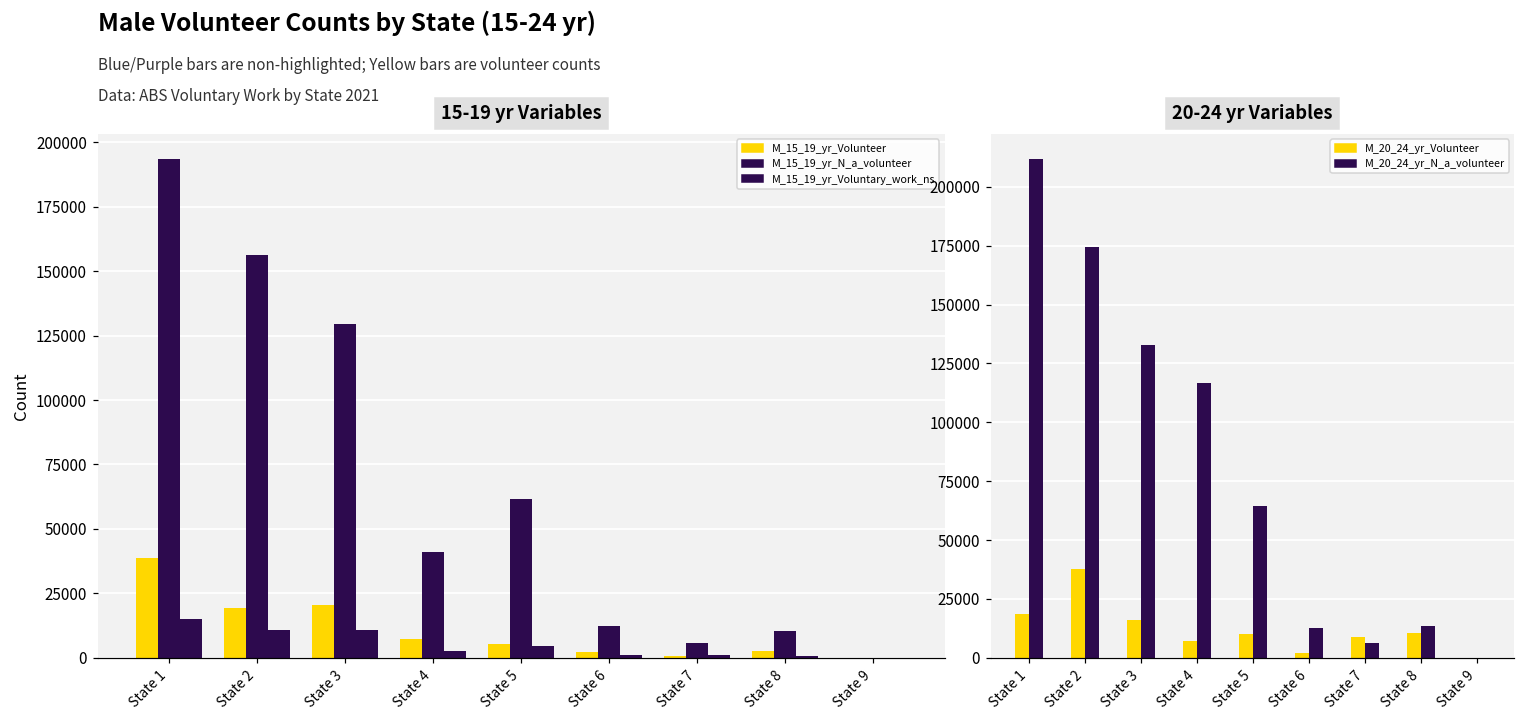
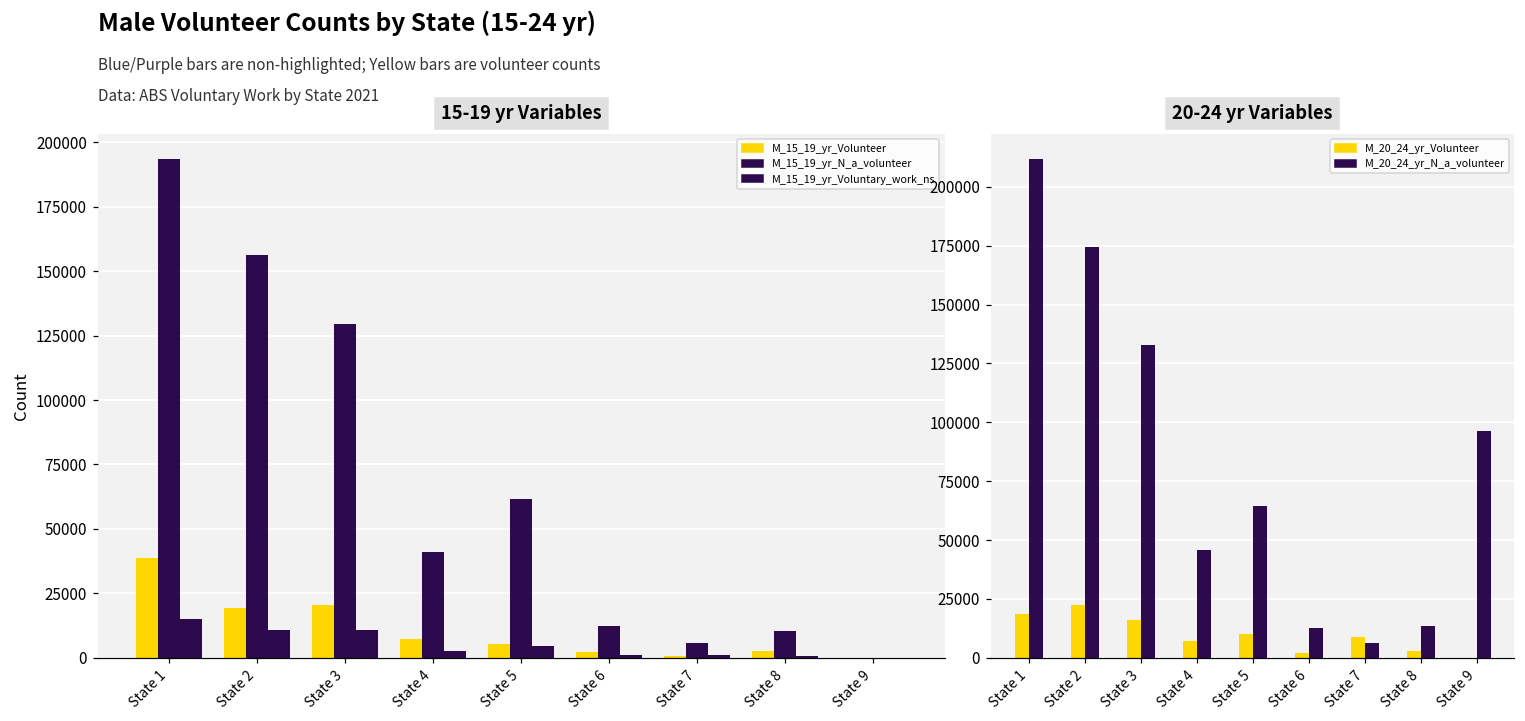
  {
    "15-19 yr Variables": {
      "M_15_19_yr_Volunteer": {
        "State 1": 39000,
        "State 2": 19000,
        "State 3": 20000,
        "State 4": 7000,
        "State 5": 5000,
        "State 6": 2000,
        "State 8": 2000
      }
    },
    "20-24 yr Variables": {
      "M_20_24_yr_Volunteer": {
        "State 1": 19000,
-       "State 2": 38000,
+       "State 2": 22000,
        "State 3": 16000,
        "State 4": 7000,
        "State 5": 10000,
        "State 6": 2000,
        "State 7": 9000,
-       "State 8": 10000
+       "State 8": 3000
      },
      "M_20_24_yr_N_a_volunteer": {
        "State 1": 212000,
        "State 2": 174000,
        "State 3": 133000,
-       "State 4": 117000,
+       "State 4": 46000,
        "State 5": 64000,
        "State 6": 13000,
        "State 7": 6000,
        "State 8": 13000,
-       "State 9": 0
+       "State 9": 96000
      }
    }
  }
